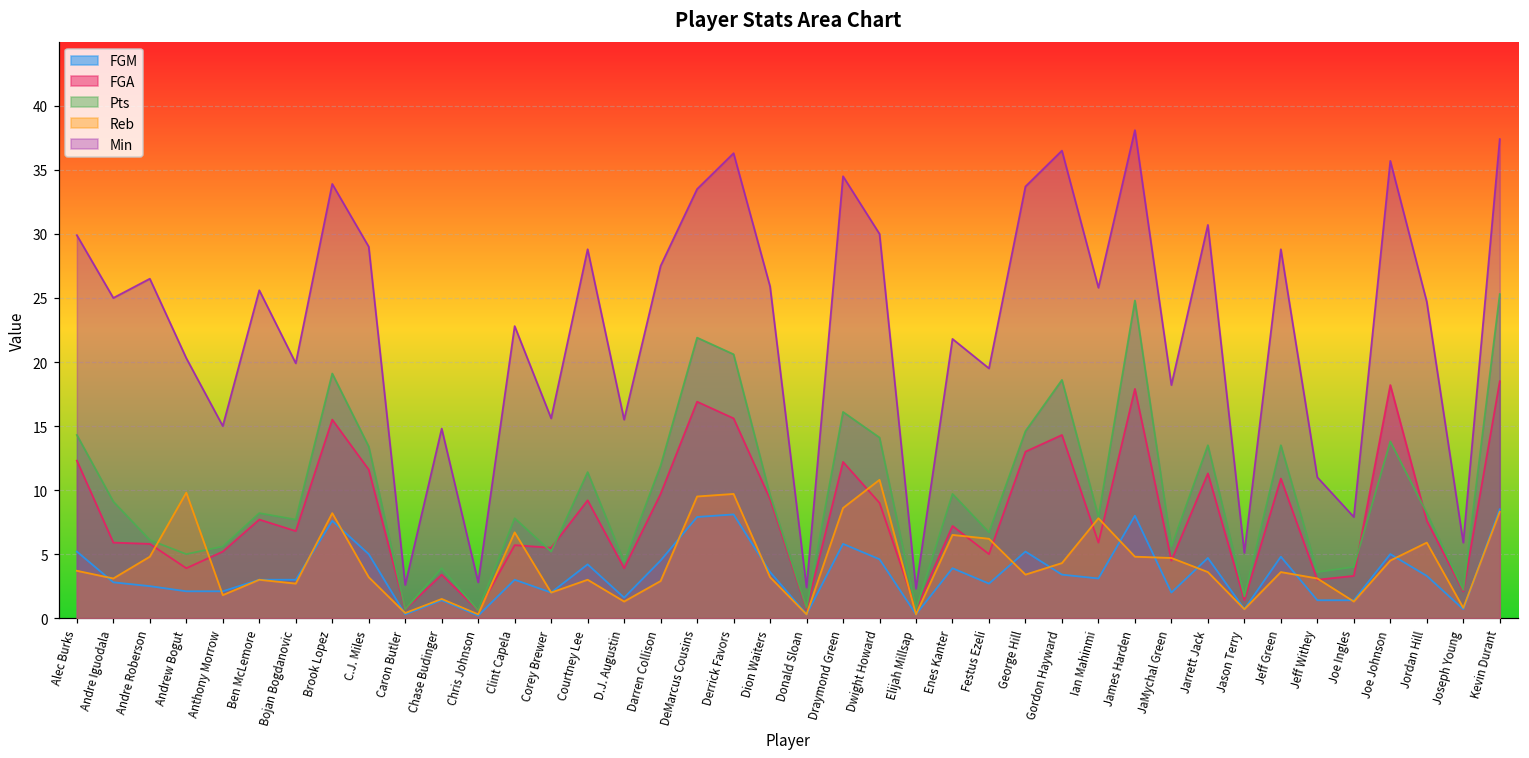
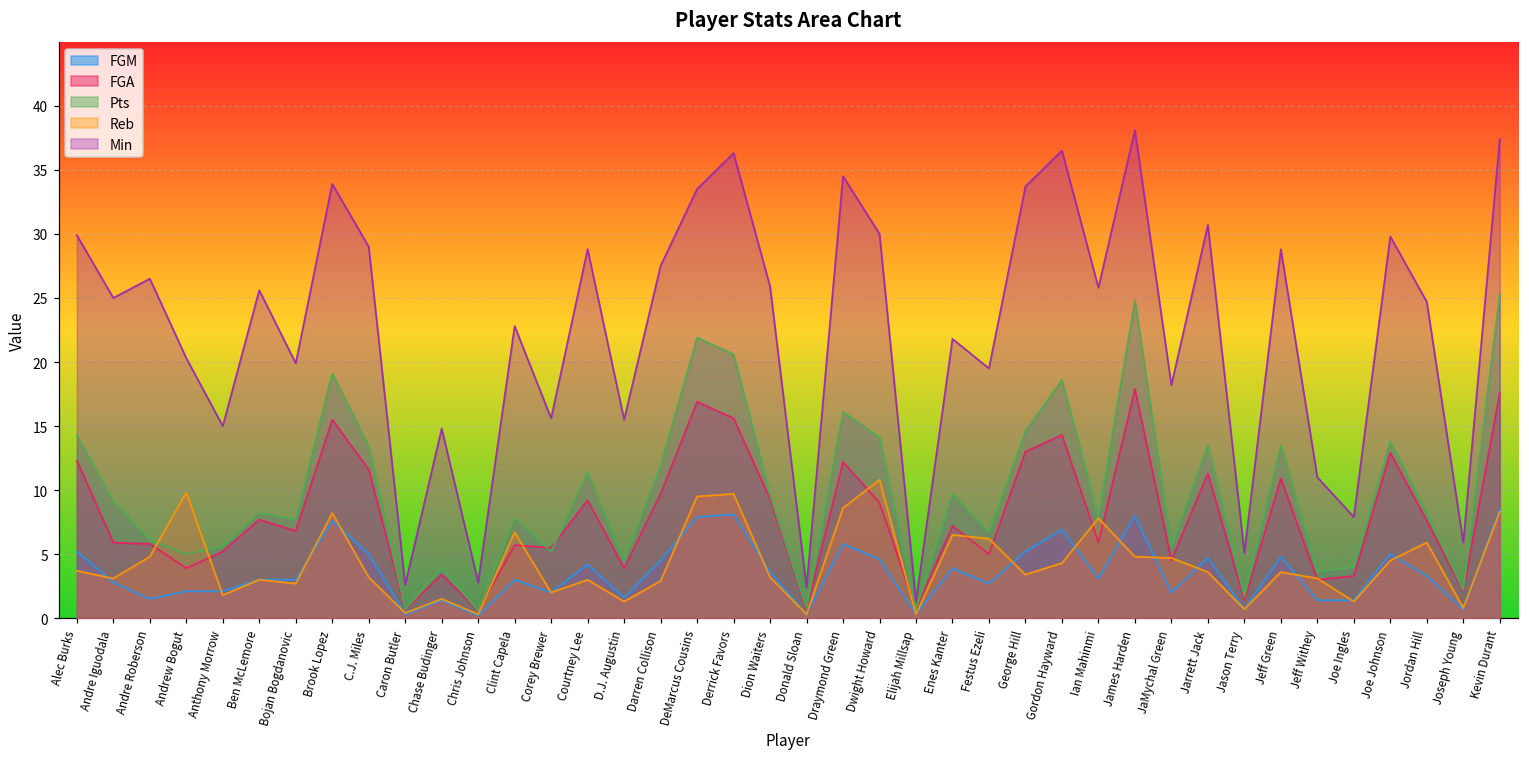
  {
    "FGM": {
      "Alec Burks": 5.2,
      "Andre Iguodala": 2.8,
-     "Andre Roberson": 2.5,
+     "Andre Roberson": 1.5,
      "Andrew Bogut": 2.1,
      "Anthony Morrow": 2.1,
      "Bojan Bogdanovic": 3.0,
      "Brook Lopez": 7.6,
      "C.J. Miles": 5.0,
      "Clint Capela": 3.0,
      "Courtney Lee": 4.2,
      "D.J. Augustin": 1.6,
      "Darren Collison": 4.5,
      "DeMarcus Cousins": 7.9,
      "Derrick Favors": 8.1,
      "Dion Waiters": 3.6,
      "Draymond Green": 5.8,
      "Dwight Howard": 4.6,
      "Enes Kanter": 3.9,
      "Festus Ezeli": 2.7,
      "George Hill": 5.2,
-     "Gordon Hayward": 3.4,
+     "Gordon Hayward": 6.9,
      "Ian Mahinmi": 3.1,
      "James Harden": 8.0,
      "JaMychal Green": 2.0,
      "Jarrett Jack": 4.7,
      "Jeff Green": 4.8,
      "Jeff Withey": 1.4,
      "Joe Johnson": 5.0,
      "Jordan Hill": 3.3
    },
    "FGA": {
      "Alec Burks": 12.3,
      "Andre Iguodala": 5.9,
      "Andre Roberson": 5.8,
      "Andrew Bogut": 3.9,
      "Anthony Morrow": 5.2,
      "Ben McLemore": 7.7,
      "Bojan Bogdanovic": 6.8,
      "Brook Lopez": 15.5,
      "C.J. Miles": 11.6,
      "Chase Budinger": 3.4,
      "Clint Capela": 5.7,
      "Corey Brewer": 5.5,
      "Courtney Lee": 9.2,
      "D.J. Augustin": 3.9,
      "Darren Collison": 9.7,
      "DeMarcus Cousins": 16.9,
      "Derrick Favors": 15.6,
      "Dion Waiters": 9.3,
      "Draymond Green": 12.2,
      "Dwight Howard": 9.0,
      "Enes Kanter": 7.2,
      "Festus Ezeli": 5.0,
      "George Hill": 13.0,
      "Gordon Hayward": 14.3,
      "Ian Mahinmi": 5.9,
      "James Harden": 17.9,
      "Jarrett Jack": 11.3,
      "Jason Terry": 1.4,
      "Jeff Green": 10.9,
      "Joe Ingles": 3.3,
-     "Joe Johnson": 18.2,
+     "Joe Johnson": 12.9,
      "Jordan Hill": 7.6,
-     "Kevin Durant": 18.5
+     "Kevin Durant": 17.6
    },
    "Pts": {
      "Alec Burks": 14.3,
      "Andre Iguodala": 9.1,
      "Andre Roberson": 6.1,
      "Andrew Bogut": 5.0,
      "Anthony Morrow": 5.6,
      "Ben McLemore": 8.2,
      "Bojan Bogdanovic": 7.7,
      "Brook Lopez": 19.1,
      "C.J. Miles": 13.4,
      "Chase Budinger": 3.9,
      "Clint Capela": 7.8,
      "Corey Brewer": 5.2,
      "Courtney Lee": 11.4,
      "D.J. Augustin": 4.4,
      "Darren Collison": 11.9,
      "DeMarcus Cousins": 21.9,
      "Derrick Favors": 20.6,
      "Dion Waiters": 9.6,
      "Draymond Green": 16.1,
      "Dwight Howard": 14.1,
      "Enes Kanter": 9.7,
      "Festus Ezeli": 6.7,
      "George Hill": 14.6,
      "Gordon Hayward": 18.6,
      "James Harden": 24.8,
      "JaMychal Green": 5.6,
      "Jarrett Jack": 13.5,
      "Jason Terry": 1.7,
      "Jeff Green": 13.5,
      "Jeff Withey": 3.6,
      "Joe Ingles": 4.0,
      "Joe Johnson": 13.8,
      "Jordan Hill": 8.2,
      "Kevin Durant": 25.3
    },
    "Reb": {
      "Alec Burks": 3.7,
      "Andre Iguodala": 3.1,
      "Andre Roberson": 4.8,
      "Andrew Bogut": 9.8,
      "Anthony Morrow": 1.8,
      "Bojan Bogdanovic": 2.7,
      "Brook Lopez": 8.2,
      "C.J. Miles": 3.2,
      "Clint Capela": 6.7,
      "Courtney Lee": 3.0,
      "D.J. Augustin": 1.3,
      "Darren Collison": 2.9,
      "DeMarcus Cousins": 9.5,
      "Derrick Favors": 9.7,
      "Dion Waiters": 3.2,
      "Draymond Green": 8.6,
      "Dwight Howard": 10.8,
      "Enes Kanter": 6.5,
      "Festus Ezeli": 6.2,
      "George Hill": 3.4,
      "Gordon Hayward": 4.3,
      "James Harden": 4.8,
      "Jarrett Jack": 3.6,
      "Jeff Green": 3.6,
      "Joe Johnson": 4.5,
      "Jordan Hill": 5.9
    },
    "Min": {
      "Alec Burks": 29.9,
      "Andre Iguodala": 25.0,
      "Andre Roberson": 26.5,
      "Andrew Bogut": 20.3,
      "Anthony Morrow": 15.0,
      "Ben McLemore": 25.6,
      "Bojan Bogdanovic": 19.9,
      "Brook Lopez": 33.9,
      "C.J. Miles": 29.0,
      "Caron Butler": 2.6,
      "Chase Budinger": 14.8,
      "Chris Johnson": 2.8,
      "Clint Capela": 22.8,
      "Corey Brewer": 15.6,
      "Courtney Lee": 28.8,
      "D.J. Augustin": 15.5,
      "Darren Collison": 27.5,
      "DeMarcus Cousins": 33.5,
      "Derrick Favors": 36.3,
      "Dion Waiters": 25.9,
      "Donald Sloan": 2.4,
      "Draymond Green": 34.5,
      "Dwight Howard": 30.0,
-     "Elijah Millsap": 2.3,
+     "Elijah Millsap": 1.3,
      "Enes Kanter": 21.8,
      "Festus Ezeli": 19.5,
      "George Hill": 33.7,
      "Gordon Hayward": 36.5,
      "Ian Mahinmi": 25.8,
      "James Harden": 38.1,
      "JaMychal Green": 18.2,
      "Jarrett Jack": 30.7,
      "Jason Terry": 5.1,
      "Jeff Green": 28.8,
      "Jeff Withey": 11.0,
      "Joe Ingles": 7.9,
-     "Joe Johnson": 35.7,
+     "Joe Johnson": 29.8,
      "Jordan Hill": 24.7,
      "Joseph Young": 5.9,
      "Kevin Durant": 37.4
    }
  }
